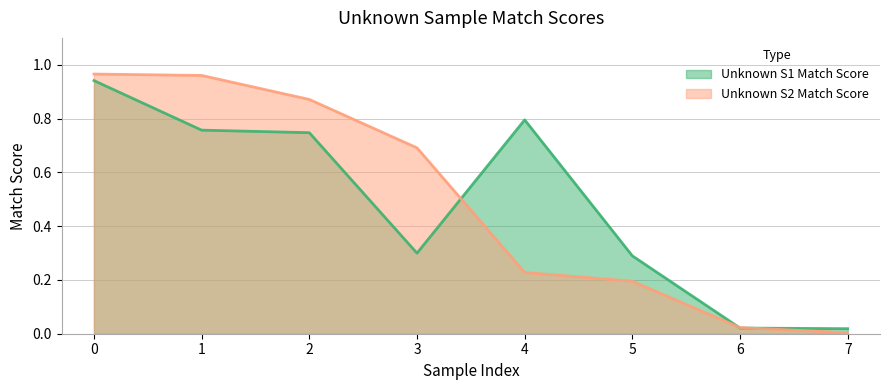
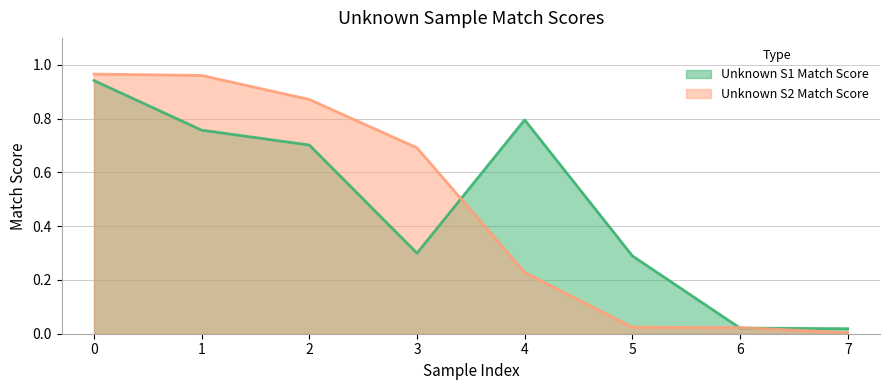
  {
    "Unknown S1 Match Score": {
      "0": 0.94,
      "1": 0.76,
-     "2": 0.75,
+     "2": 0.70,
      "3": 0.30,
      "4": 0.80,
      "5": 0.29,
      "7": 0.02
    },
    "Unknown S2 Match Score": {
      "0": 0.97,
      "1": 0.96,
      "2": 0.87,
      "3": 0.69,
      "4": 0.23,
-     "5": 0.20,
+     "5": 0.02,
      "7": 0.00
    }
  }
